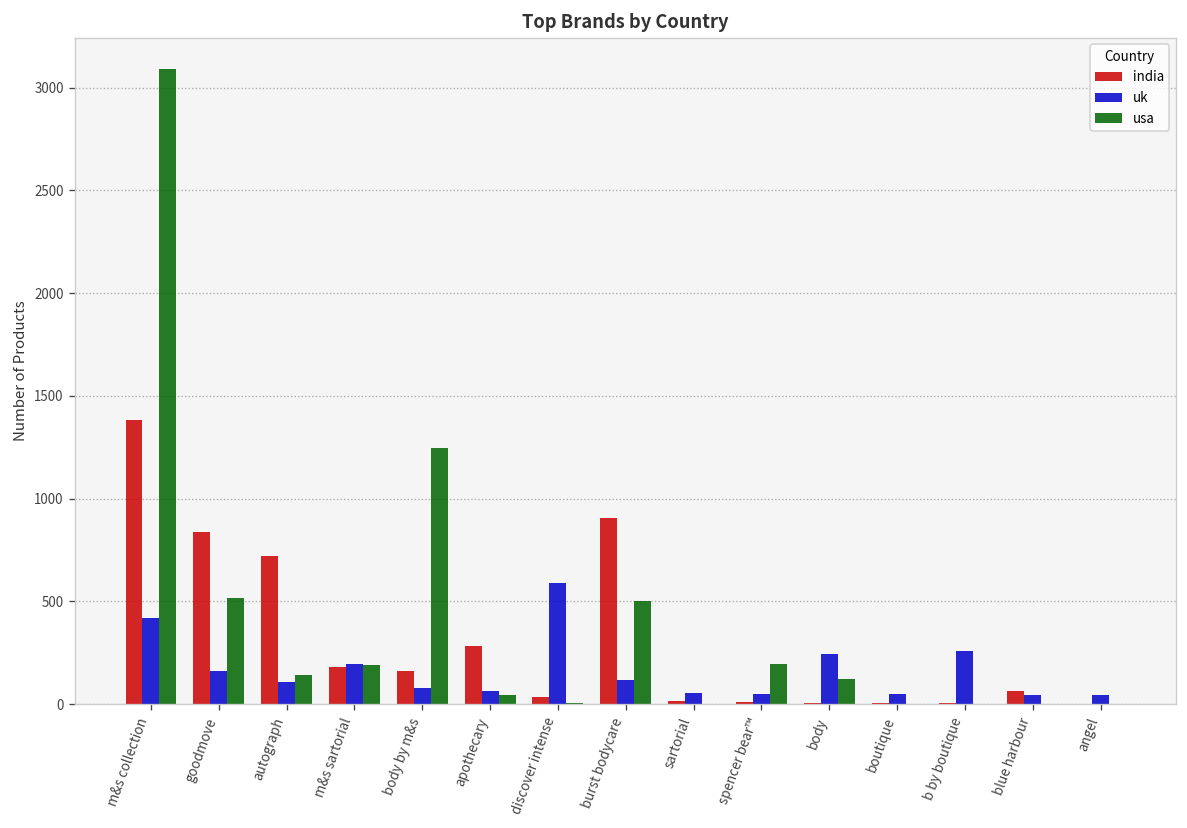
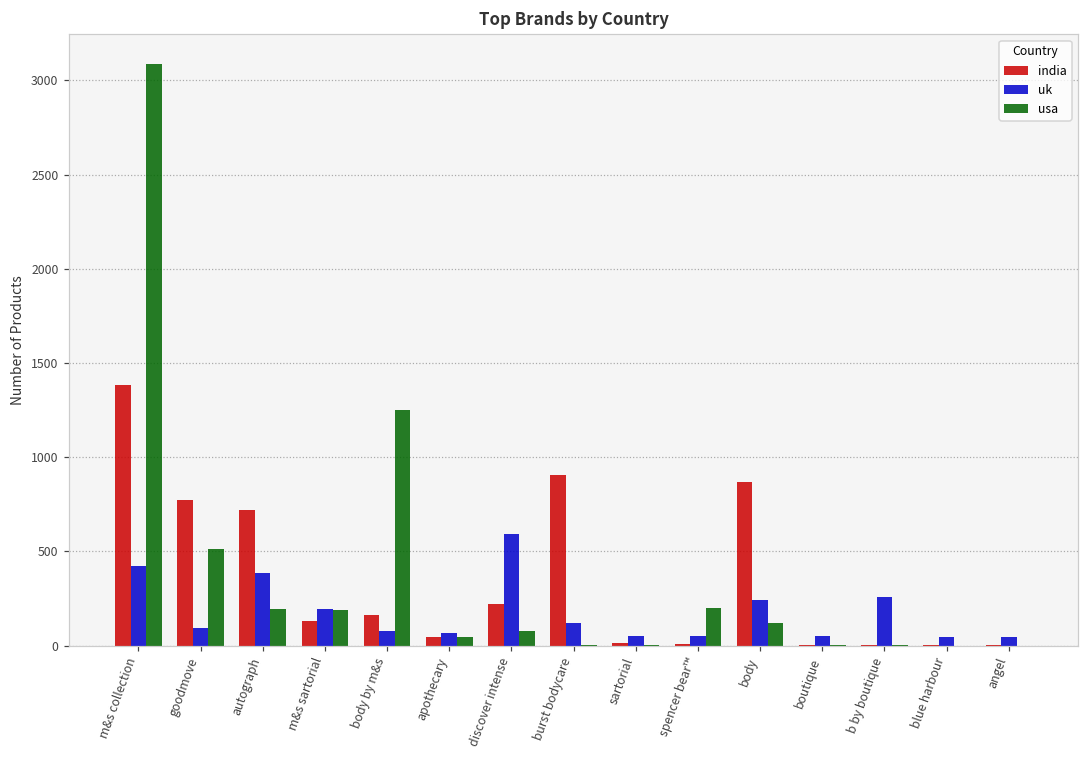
  {
    "india": {
      "m&s collection": 1380,
-     "goodmove": 840,
+     "goodmove": 770,
      "autograph": 720,
-     "m&s sartorial": 180,
+     "m&s sartorial": 130,
      "body by m&s": 160,
-     "apothecary": 280,
-     "discover intense": 40,
+     "apothecary": 40,
+     "discover intense": 220,
      "burst bodycare": 910,
-     "body": 10,
-     "blue harbour": 60
+     "body": 870,
+     "blue harbour": 0
    },
    "uk": {
      "m&s collection": 420,
-     "goodmove": 160,
-     "autograph": 110,
+     "goodmove": 100,
+     "autograph": 380,
      "m&s sartorial": 200,
      "body by m&s": 80,
      "apothecary": 60,
      "discover intense": 590,
      "burst bodycare": 120,
      "sartorial": 50,
      "spencer bear™": 50,
      "body": 240,
      "boutique": 50,
      "b by boutique": 260,
      "blue harbour": 40,
      "angel": 40
    },
    "usa": {
      "m&s collection": 3090,
      "goodmove": 520,
-     "autograph": 140,
+     "autograph": 200,
      "m&s sartorial": 190,
      "body by m&s": 1250,
      "apothecary": 40,
-     "discover intense": 10,
-     "burst bodycare": 500,
+     "discover intense": 80,
+     "burst bodycare": 0,
      "spencer bear™": 200,
      "body": 120,
      "blue harbour": 0,
      "angel": 0
    }
  }
